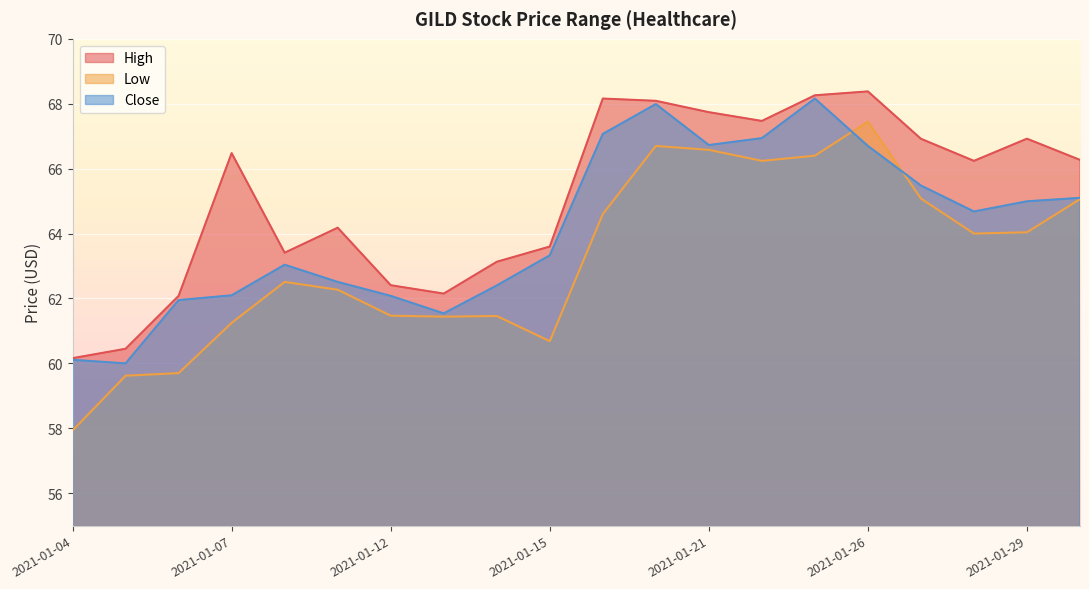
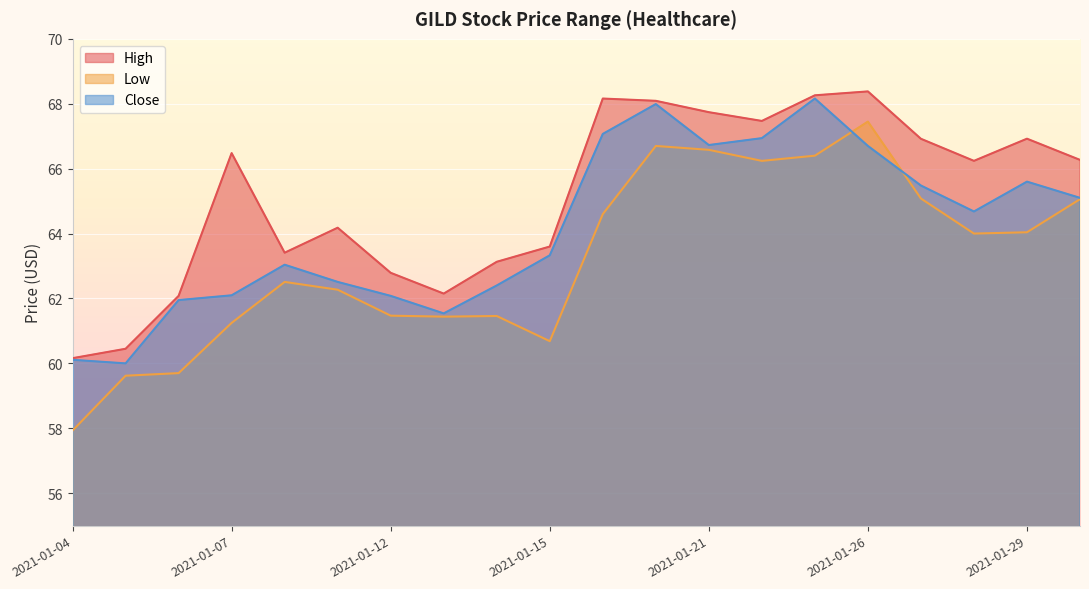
  {
    "High": {
      "2021-01-07": 66.5,
-     "2021-01-12": 62.4,
+     "2021-01-12": 62.8,
      "2021-01-15": 63.6,
      "2021-01-21": 67.7,
      "2021-01-26": 68.4,
      "2021-01-29": 66.9
    },
    "Low": {
      "2021-01-04": 57.9,
      "2021-01-07": 61.2,
      "2021-01-12": 61.5,
      "2021-01-15": 60.7,
      "2021-01-21": 66.6,
      "2021-01-26": 67.4,
      "2021-01-29": 64.0
    },
    "Close": {
      "2021-01-07": 62.1,
      "2021-01-12": 62.1,
      "2021-01-15": 63.3,
      "2021-01-21": 66.7,
      "2021-01-26": 66.7,
-     "2021-01-29": 65.0
+     "2021-01-29": 65.6
    }
  }
